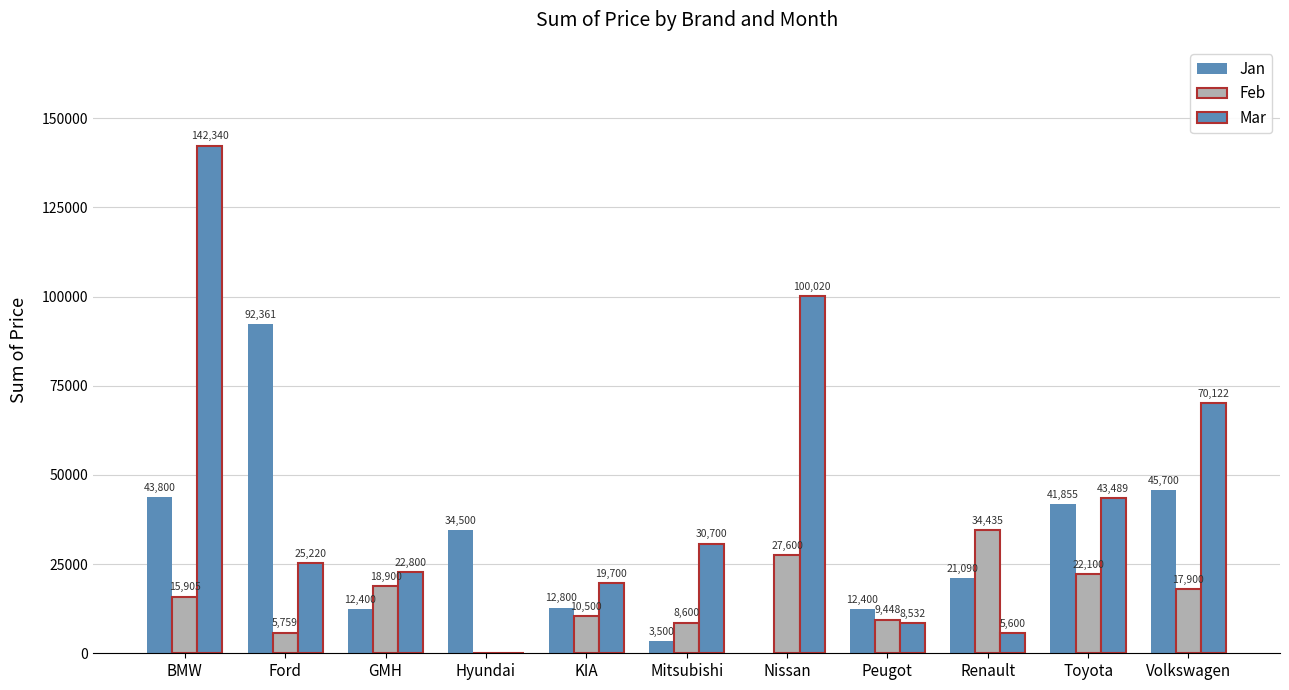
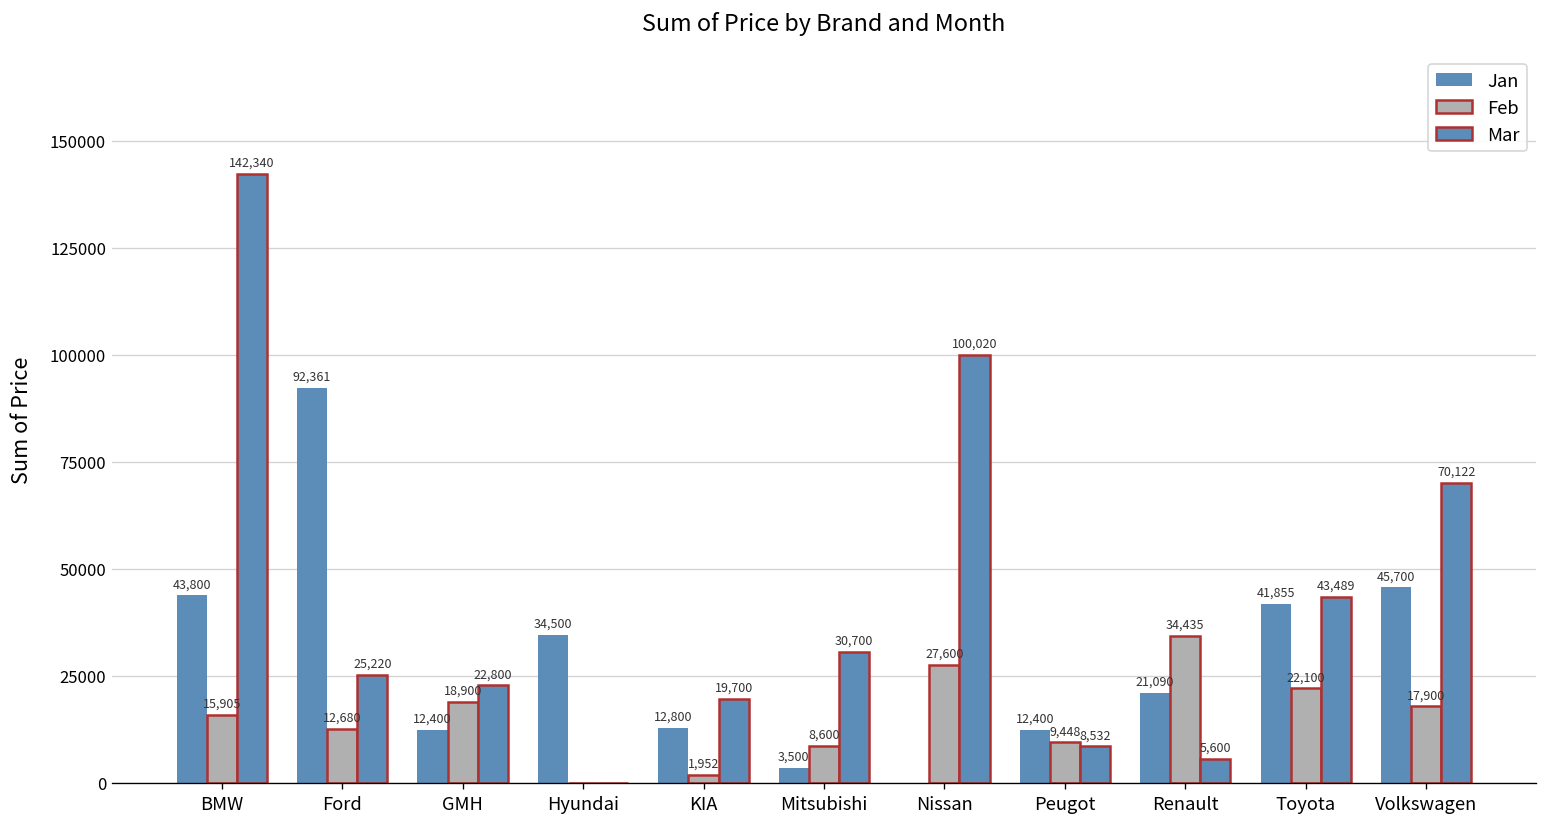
  {
    "Feb": {
      "BMW": "15,905",
-     "Ford": "5,759",
+     "Ford": "12,680",
      "GMH": "18,900",
-     "KIA": "10,500",
+     "KIA": "1,952",
      "Mitsubishi": "8,600",
      "Nissan": "27,600",
      "Peugot": "9,448",
      "Renault": "34,435",
      "Toyota": "22,100",
      "Volkswagen": "17,900"
    }
  }
